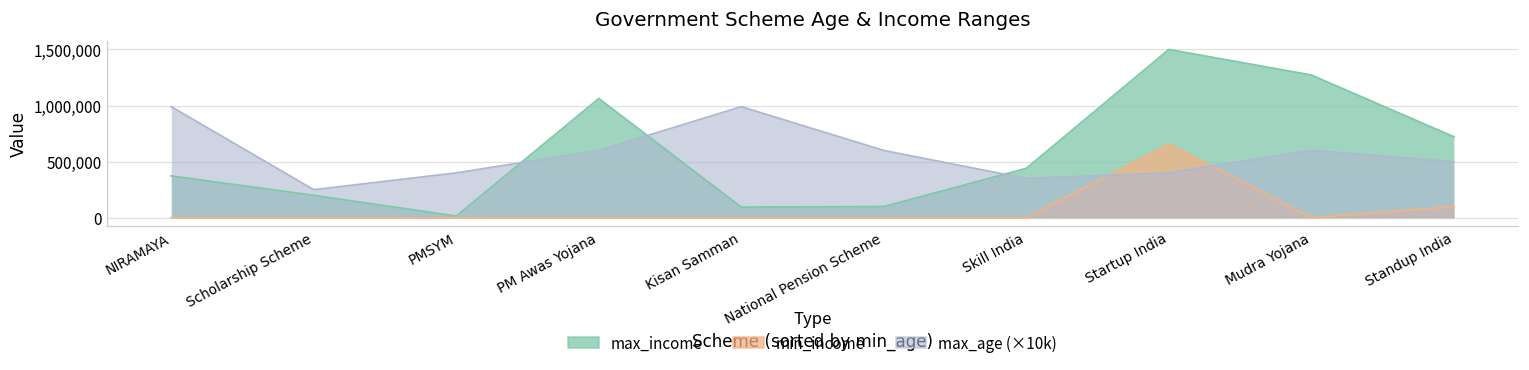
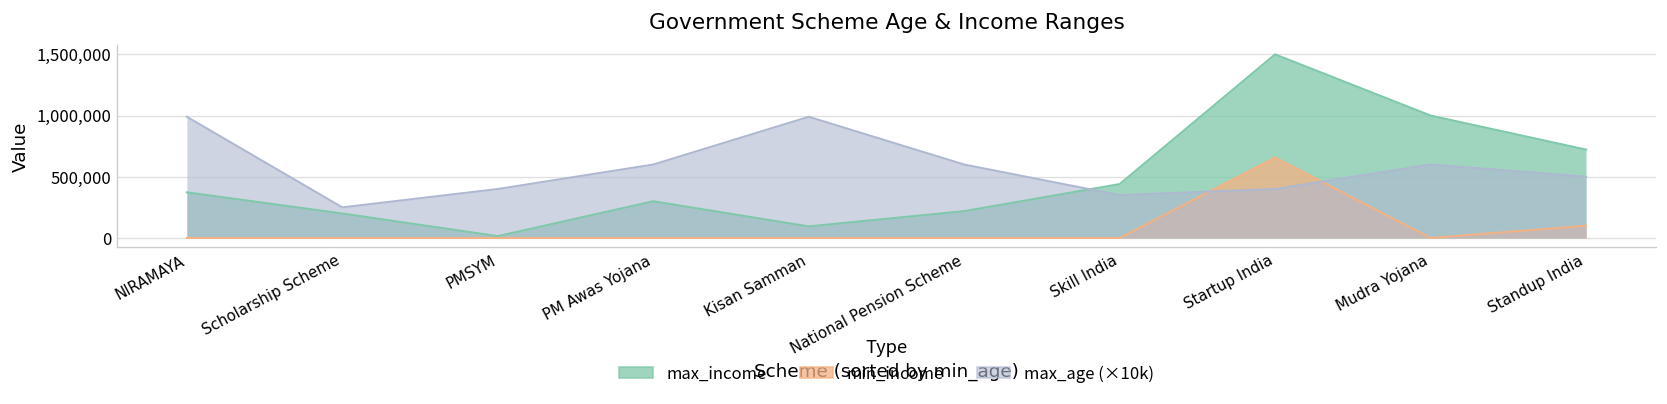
  {
    "max_income": {
      "NIRAMAYA": "370,000",
      "Scholarship Scheme": "200,000",
-     "PM Awas Yojana": "1,060,000",
+     "PM Awas Yojana": "300,000",
      "Kisan Samman": "90,000",
-     "National Pension Scheme": "100,000",
+     "National Pension Scheme": "220,000",
      "Skill India": "440,000",
      "Startup India": "1,500,000",
-     "Mudra Yojana": "1,270,000",
+     "Mudra Yojana": "1,000,000",
      "Standup India": "720,000"
    },
    "min_income": {
      "NIRAMAYA": "0",
      "Scholarship Scheme": "0",
      "PM Awas Yojana": "0",
      "Kisan Samman": "0",
      "National Pension Scheme": "0",
      "Skill India": "0",
      "Startup India": "660,000",
      "Mudra Yojana": "0",
      "Standup India": "100,000"
    },
    "max_age (×10k)": {
      "NIRAMAYA": "990,000",
      "Scholarship Scheme": "250,000",
      "PMSYM": "400,000",
      "PM Awas Yojana": "600,000",
      "Kisan Samman": "990,000",
      "National Pension Scheme": "600,000",
      "Skill India": "350,000",
      "Startup India": "400,000",
      "Mudra Yojana": "600,000",
      "Standup India": "500,000"
    }
  }
